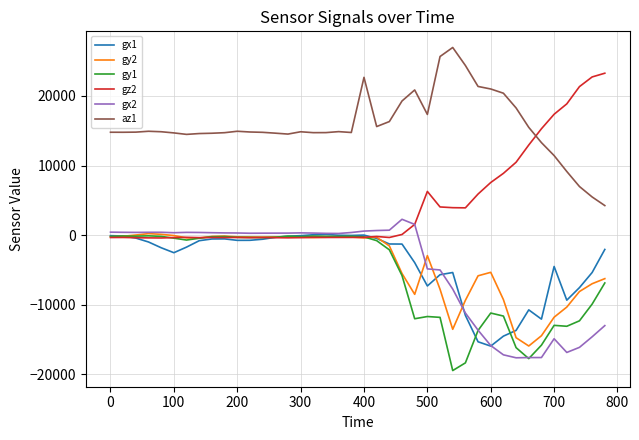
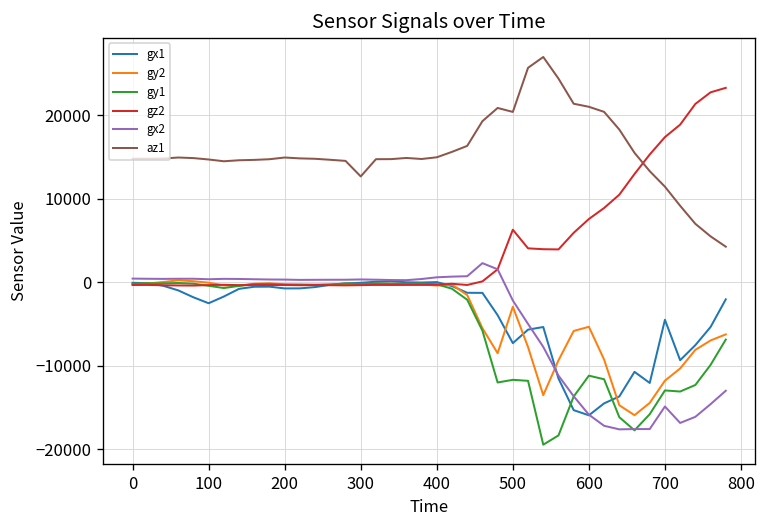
  {
    "gx1": {
      "100": -3000,
      "200": -1000,
      "500": -7000,
      "700": -5000
    },
    "gy2": {
      "500": -3000,
      "600": -5000,
      "700": -12000
    },
    "gy1": {
      "500": -12000,
      "600": -11000,
      "700": -13000
    },
    "gz2": {
      "500": 6000,
      "600": 8000,
      "700": 17000
    },
    "gx2": {
      "0": 0,
      "100": 0,
      "200": 0,
      "300": 0,
      "400": 1000,
-     "500": -5000,
+     "500": -2000,
      "700": -15000
    },
    "az1": {
      "0": 15000,
      "100": 15000,
      "200": 15000,
-     "300": 15000,
-     "400": 23000,
-     "500": 17000,
+     "300": 13000,
+     "400": 15000,
+     "500": 20000,
      "600": 21000,
      "700": 11000
    }
  }
